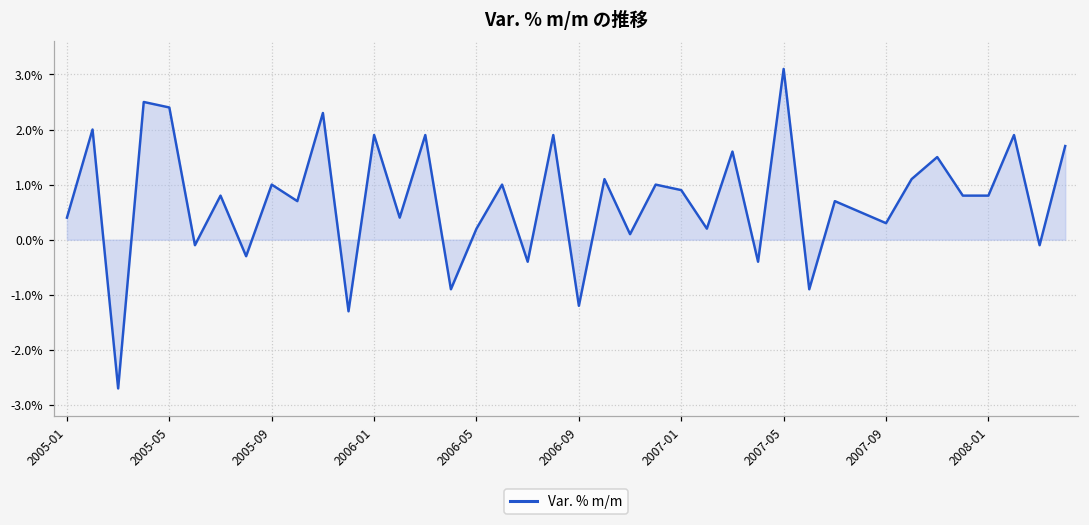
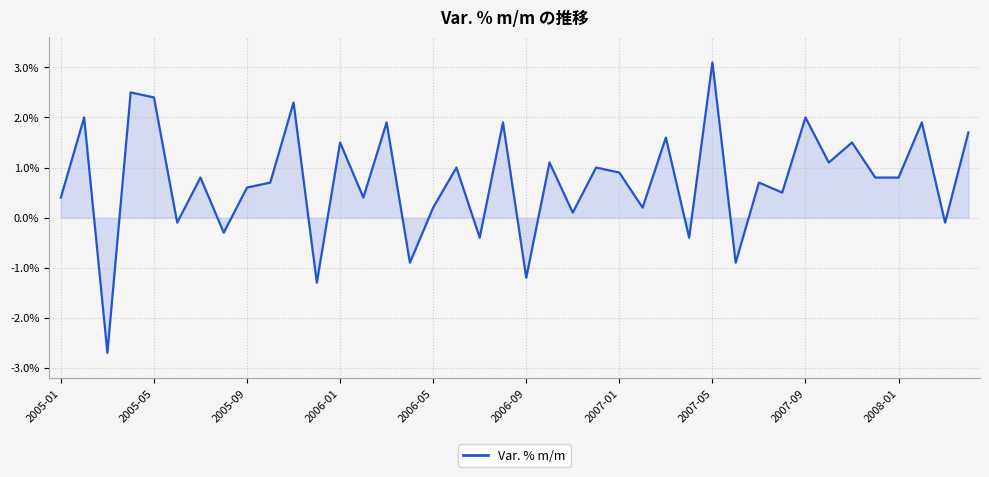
  {
    "Var. % m/m": {
-     "2005-09": "1.0%",
-     "2006-01": "1.9%",
+     "2005-09": "0.6%",
+     "2006-01": "1.5%",
      "2006-09": "-1.2%",
-     "2007-09": "0.3%"
+     "2007-09": "2.0%"
    }
  }
